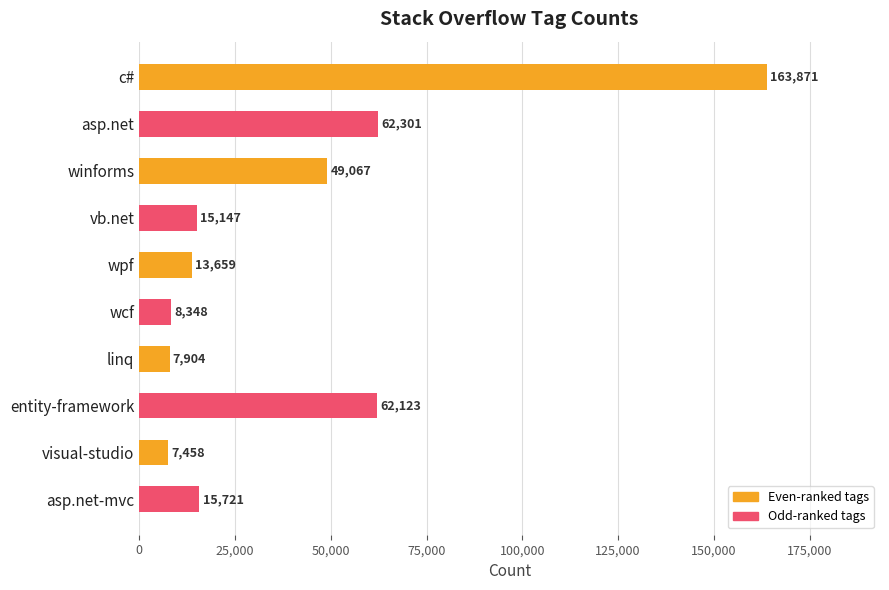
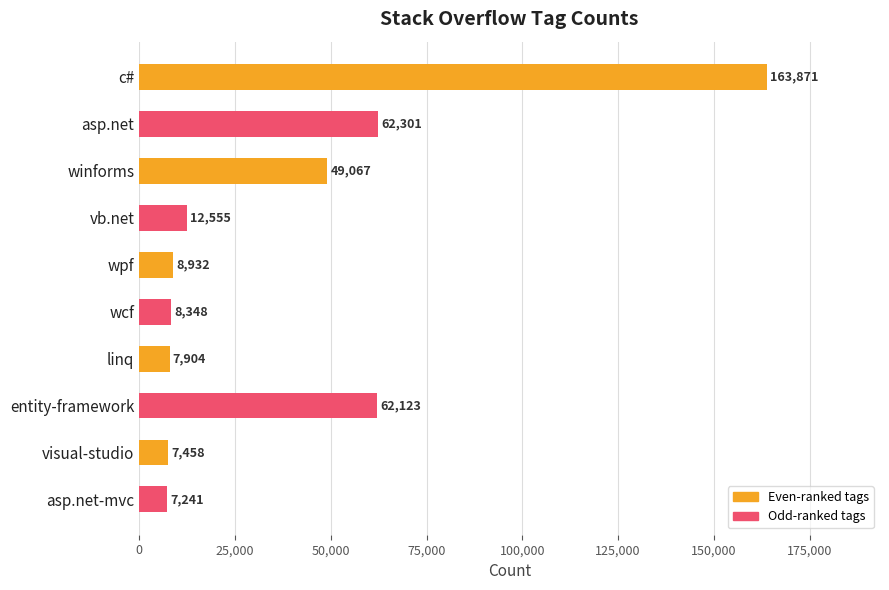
  {
    "c#": "163,871",
    "asp.net": "62,301",
    "winforms": "49,067",
-   "vb.net": "15,147",
-   "wpf": "13,659",
+   "vb.net": "12,555",
+   "wpf": "8,932",
    "wcf": "8,348",
    "linq": "7,904",
    "entity-framework": "62,123",
    "visual-studio": "7,458",
-   "asp.net-mvc": "15,721"
+   "asp.net-mvc": "7,241"
  }
